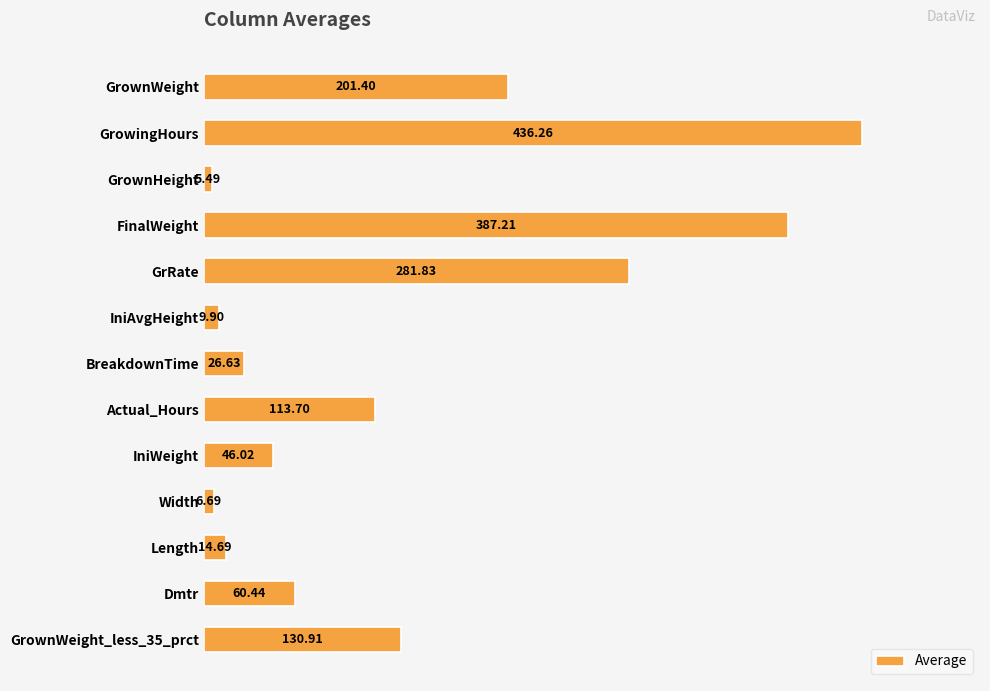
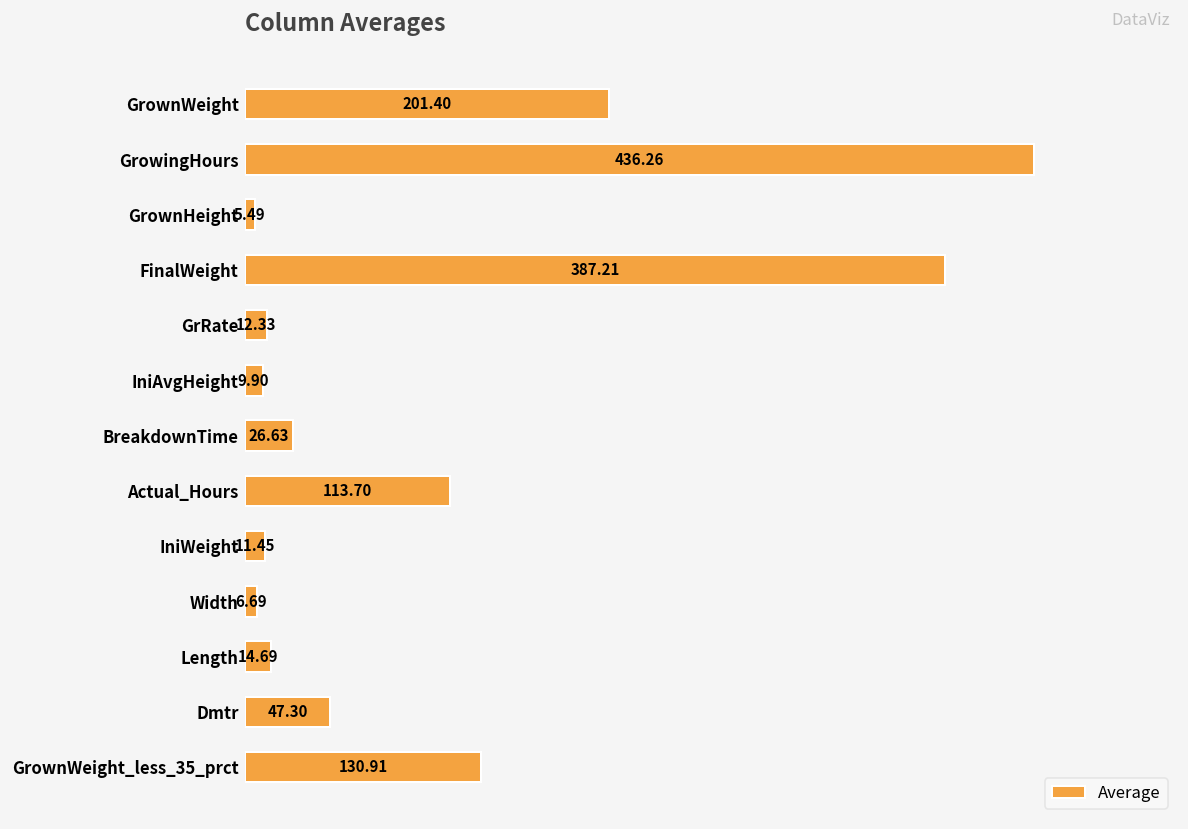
  {
    "GrownWeight": 201.40,
    "GrowingHours": 436.26,
    "GrownHeight": 5.49,
    "FinalWeight": 387.21,
-   "GrRate": 281.83,
+   "GrRate": 12.33,
    "IniAvgHeight": 9.90,
    "BreakdownTime": 26.63,
    "Actual_Hours": 113.70,
-   "IniWeight": 46.02,
+   "IniWeight": 11.45,
    "Width": 6.69,
    "Length": 14.69,
-   "Dmtr": 60.44,
+   "Dmtr": 47.30,
    "GrownWeight_less_35_prct": 130.91
  }
